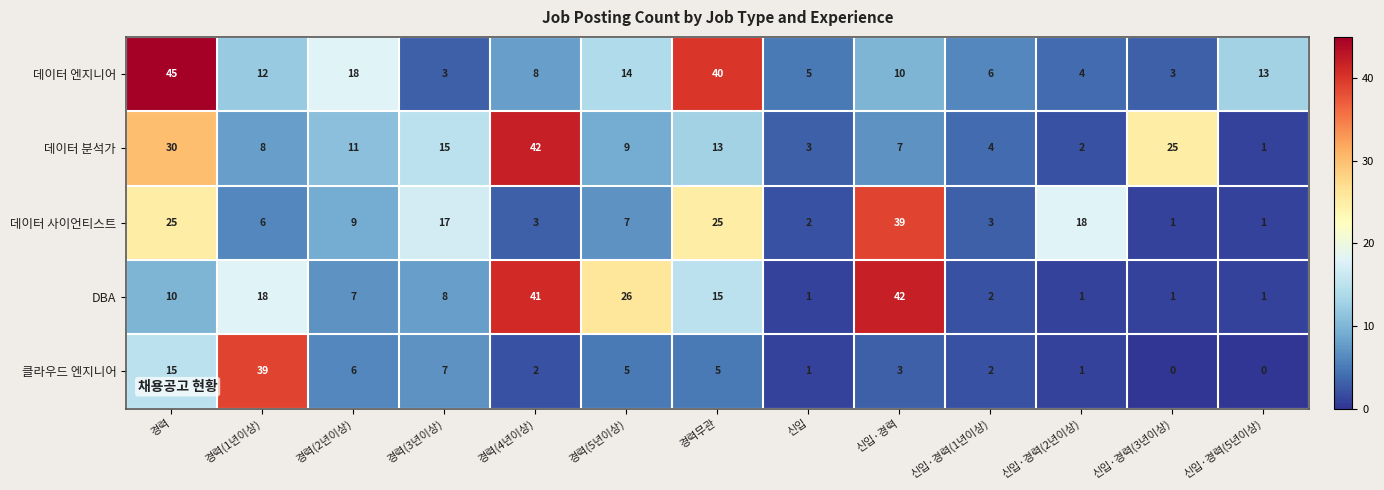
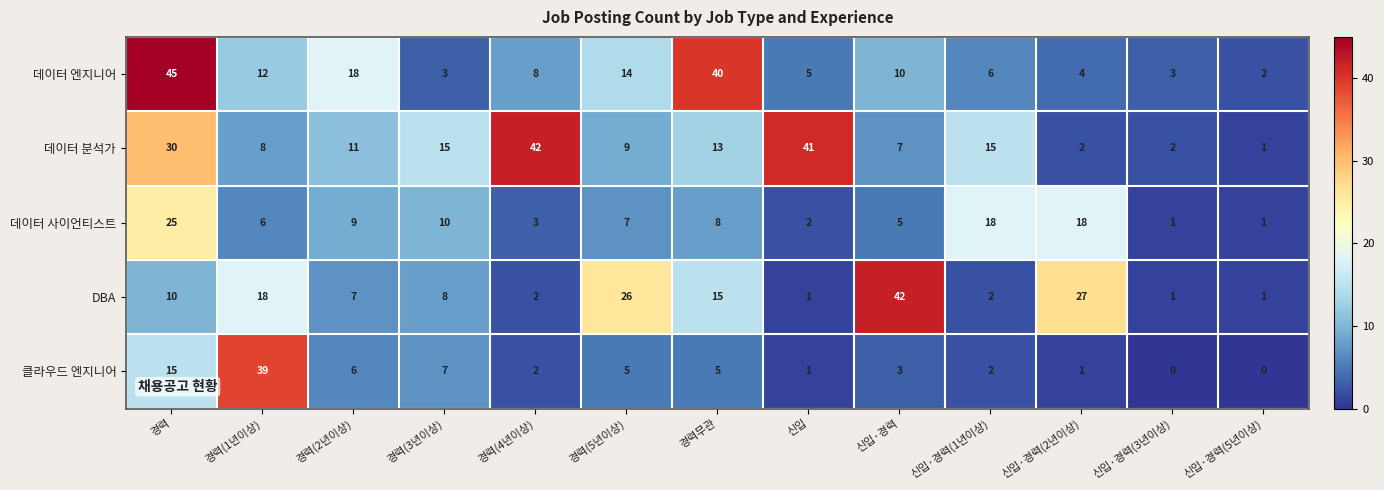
  {
    "데이터 엔지니어": {
      "경력": 45,
      "경력(1년이상)": 12,
      "경력(2년이상)": 18,
      "경력(3년이상)": 3,
      "경력(4년이상)": 8,
      "경력(5년이상)": 14,
      "경력무관": 40,
      "신입": 5,
      "신입·경력": 10,
      "신입·경력(1년이상)": 6,
      "신입·경력(2년이상)": 4,
      "신입·경력(3년이상)": 3,
-     "신입·경력(5년이상)": 13
+     "신입·경력(5년이상)": 2
    },
    "데이터 분석가": {
      "경력": 30,
      "경력(1년이상)": 8,
      "경력(2년이상)": 11,
      "경력(3년이상)": 15,
      "경력(4년이상)": 42,
      "경력(5년이상)": 9,
      "경력무관": 13,
-     "신입": 3,
+     "신입": 41,
      "신입·경력": 7,
-     "신입·경력(1년이상)": 4,
+     "신입·경력(1년이상)": 15,
      "신입·경력(2년이상)": 2,
-     "신입·경력(3년이상)": 25,
+     "신입·경력(3년이상)": 2,
      "신입·경력(5년이상)": 1
    },
    "데이터 사이언티스트": {
      "경력": 25,
      "경력(1년이상)": 6,
      "경력(2년이상)": 9,
-     "경력(3년이상)": 17,
+     "경력(3년이상)": 10,
      "경력(4년이상)": 3,
      "경력(5년이상)": 7,
-     "경력무관": 25,
+     "경력무관": 8,
      "신입": 2,
-     "신입·경력": 39,
-     "신입·경력(1년이상)": 3,
+     "신입·경력": 5,
+     "신입·경력(1년이상)": 18,
      "신입·경력(2년이상)": 18,
      "신입·경력(3년이상)": 1,
      "신입·경력(5년이상)": 1
    },
    "DBA": {
      "경력": 10,
      "경력(1년이상)": 18,
      "경력(2년이상)": 7,
      "경력(3년이상)": 8,
-     "경력(4년이상)": 41,
+     "경력(4년이상)": 2,
      "경력(5년이상)": 26,
      "경력무관": 15,
      "신입": 1,
      "신입·경력": 42,
      "신입·경력(1년이상)": 2,
-     "신입·경력(2년이상)": 1,
+     "신입·경력(2년이상)": 27,
      "신입·경력(3년이상)": 1,
      "신입·경력(5년이상)": 1
    },
    "클라우드 엔지니어": {
      "경력": 15,
      "경력(1년이상)": 39,
      "경력(2년이상)": 6,
      "경력(3년이상)": 7,
      "경력(4년이상)": 2,
      "경력(5년이상)": 5,
      "경력무관": 5,
      "신입": 1,
      "신입·경력": 3,
      "신입·경력(1년이상)": 2,
      "신입·경력(2년이상)": 1,
      "신입·경력(3년이상)": 0,
      "신입·경력(5년이상)": 0
    }
  }
